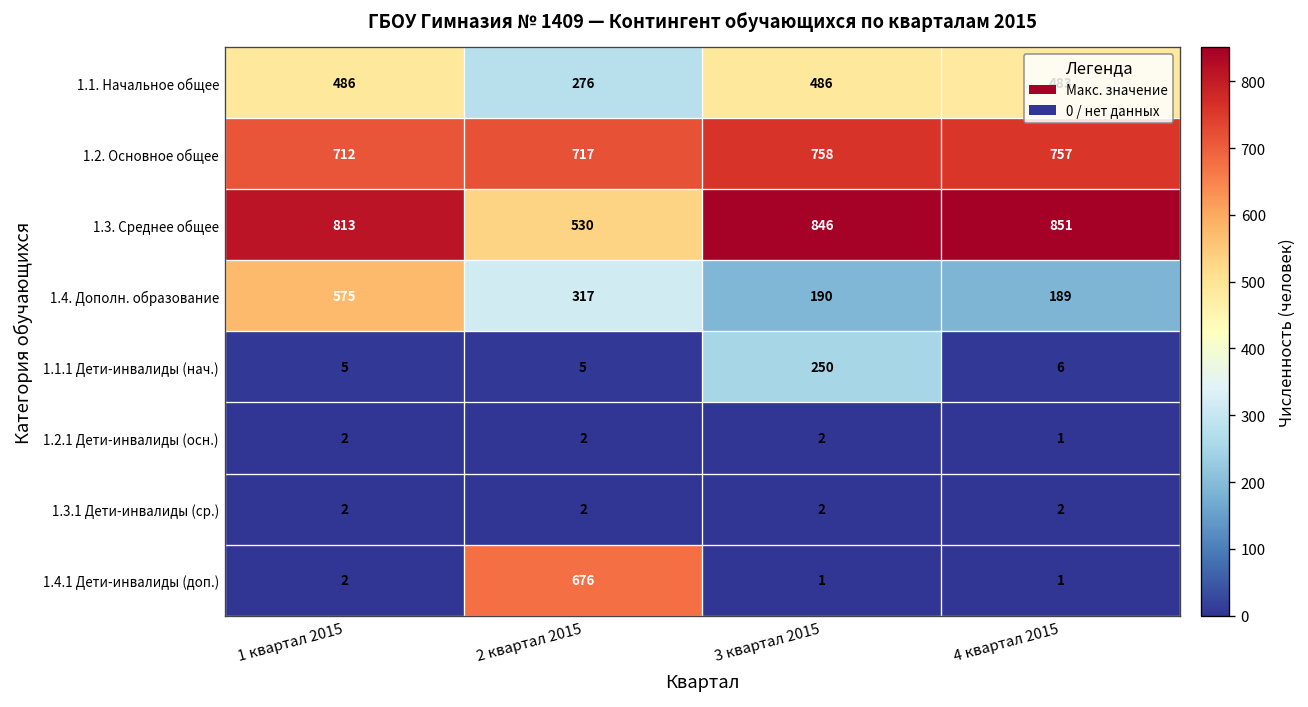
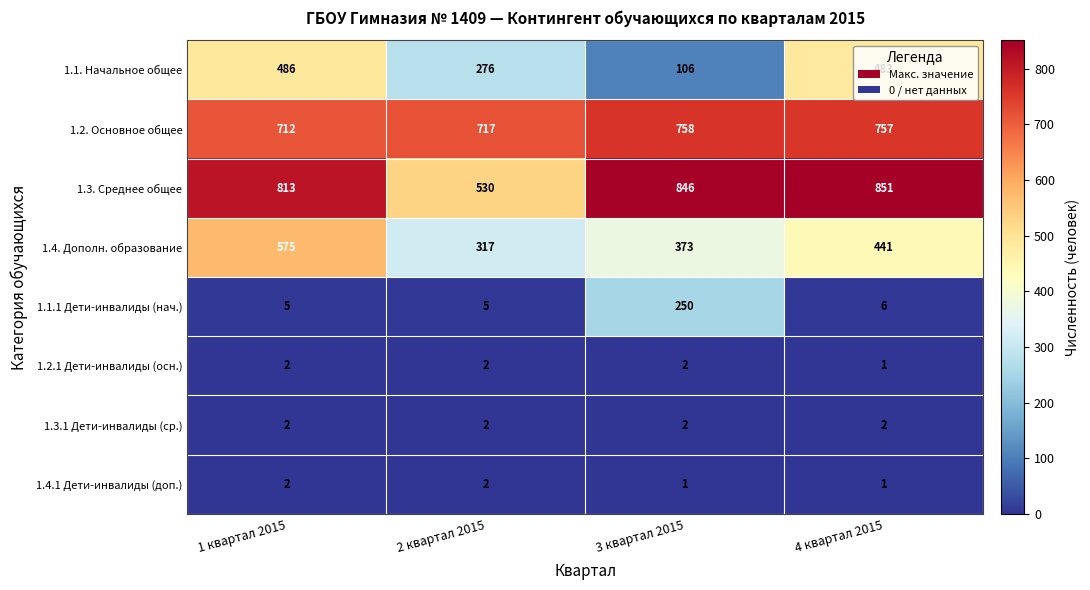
  {
    "1.1. Начальное общее": {
      "1 квартал 2015": 486,
      "2 квартал 2015": 276,
-     "3 квартал 2015": 486
+     "3 квартал 2015": 106
    },
    "1.2. Основное общее": {
      "1 квартал 2015": 712,
      "2 квартал 2015": 717,
      "3 квартал 2015": 758,
      "4 квартал 2015": 757
    },
    "1.3. Среднее общее": {
      "1 квартал 2015": 813,
      "2 квартал 2015": 530,
      "3 квартал 2015": 846,
      "4 квартал 2015": 851
    },
    "1.4. Дополн. образование": {
      "1 квартал 2015": 575,
      "2 квартал 2015": 317,
-     "3 квартал 2015": 190,
-     "4 квартал 2015": 189
+     "3 квартал 2015": 373,
+     "4 квартал 2015": 441
    },
    "1.1.1 Дети-инвалиды (нач.)": {
      "1 квартал 2015": 5,
      "2 квартал 2015": 5,
      "3 квартал 2015": 250,
      "4 квартал 2015": 6
    },
    "1.2.1 Дети-инвалиды (осн.)": {
      "1 квартал 2015": 2,
      "2 квартал 2015": 2,
      "3 квартал 2015": 2,
      "4 квартал 2015": 1
    },
    "1.3.1 Дети-инвалиды (ср.)": {
      "1 квартал 2015": 2,
      "2 квартал 2015": 2,
      "3 квартал 2015": 2,
      "4 квартал 2015": 2
    },
    "1.4.1 Дети-инвалиды (доп.)": {
      "1 квартал 2015": 2,
-     "2 квартал 2015": 676,
+     "2 квартал 2015": 2,
      "3 квартал 2015": 1,
      "4 квартал 2015": 1
    }
  }
